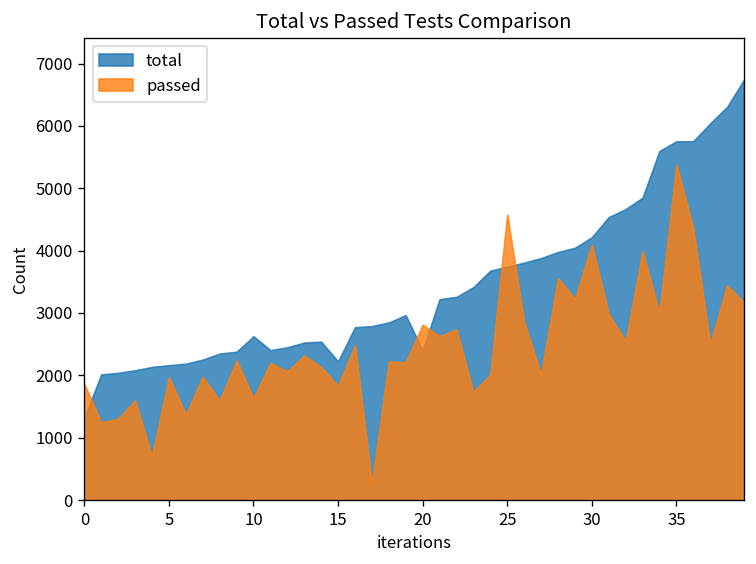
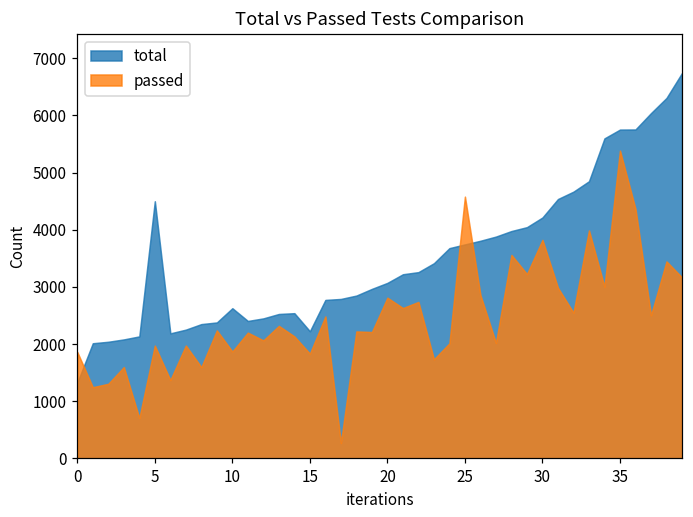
  {
    "total": {
      "0": 1300,
-     "5": 2200,
+     "5": 4500,
      "10": 2600,
      "15": 2200,
-     "20": 2400,
+     "20": 3100,
      "25": 3700,
      "30": 4200,
      "35": 5800
    },
    "passed": {
      "0": 1900,
      "5": 2000,
-     "10": 1600,
+     "10": 1900,
      "15": 1800,
      "20": 2800,
      "25": 4600,
-     "30": 4100,
+     "30": 3800,
      "35": 5400
    }
  }
